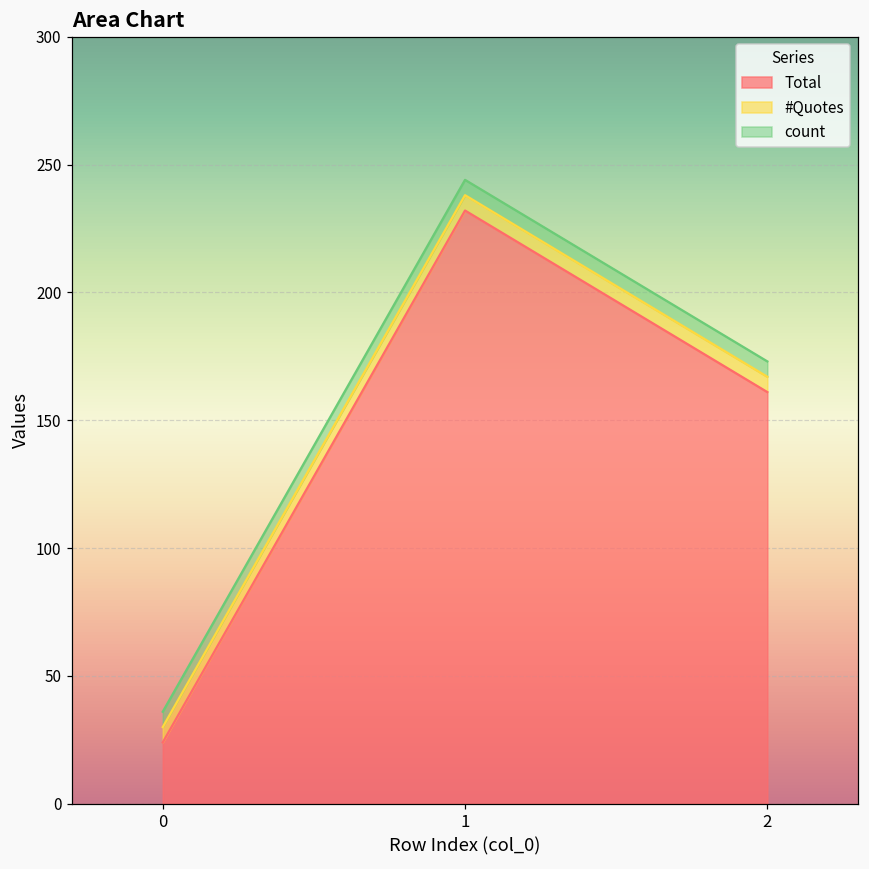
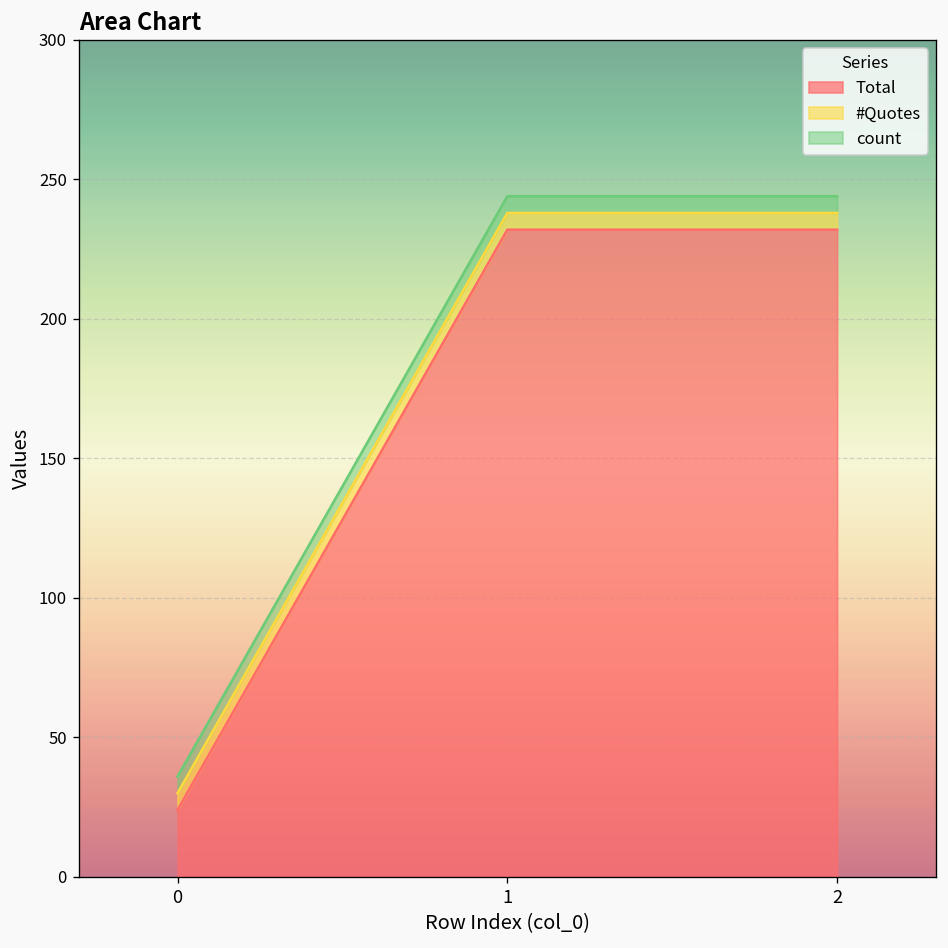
  {
    "Total": {
      "0": 24,
      "1": 232,
-     "2": 161
+     "2": 232
    },
    "#Quotes": {
      "0": 6,
      "1": 6,
      "2": 6
    },
    "count": {
      "0": 6,
      "1": 6,
      "2": 6
    }
  }
